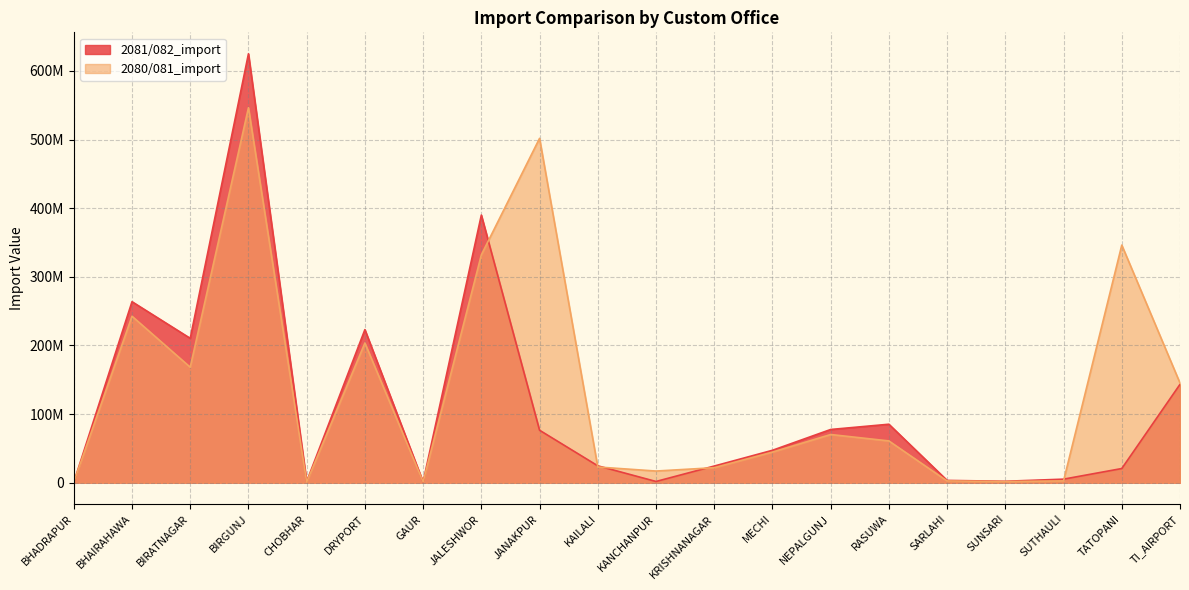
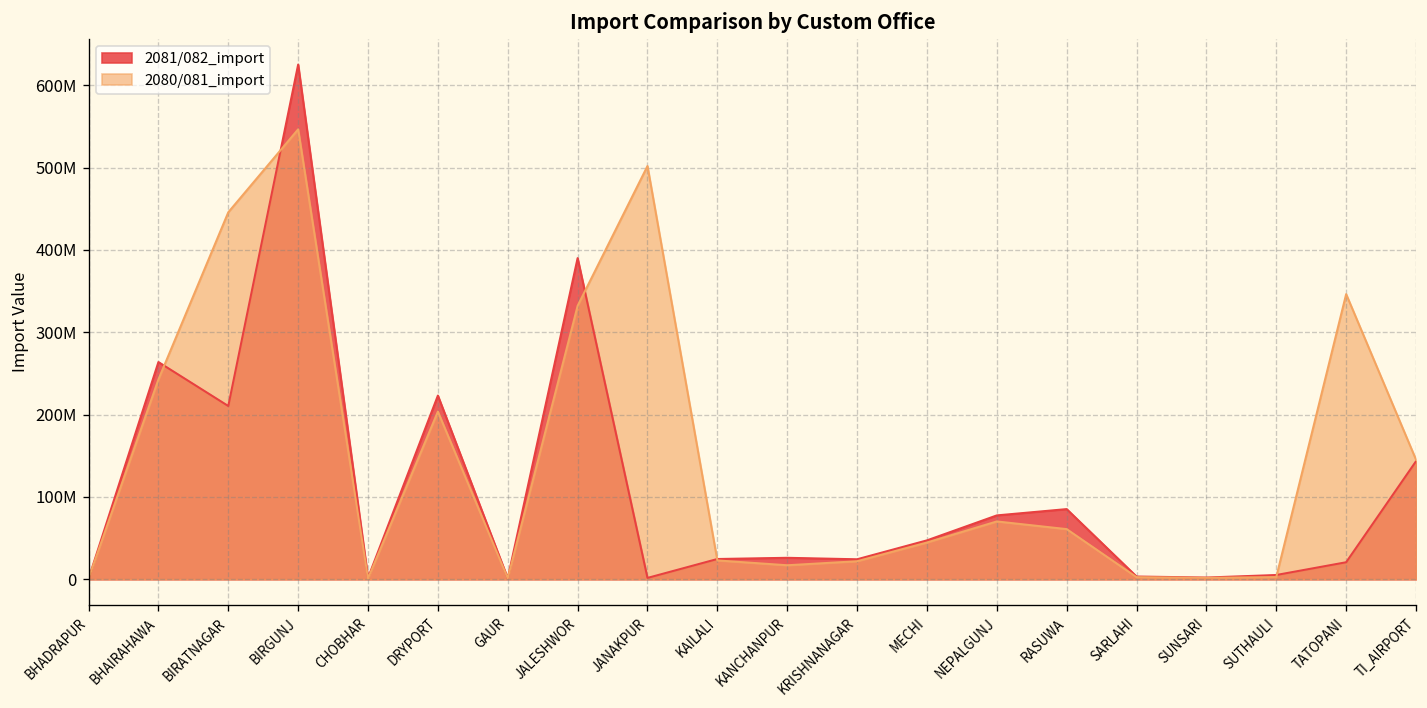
  {
    "2081/082_import": {
      "BHAIRAHAWA": 260000000,
      "BIRATNAGAR": 210000000,
      "BIRGUNJ": 630000000,
      "DRYPORT": 220000000,
      "JALESHWOR": 390000000,
-     "JANAKPUR": 80000000,
-     "KANCHANPUR": 0,
+     "JANAKPUR": 0,
+     "KANCHANPUR": 30000000,
      "NEPALGUNJ": 80000000,
      "RASUWA": 90000000,
      "TATOPANI": 20000000
    },
    "2080/081_import": {
      "BHAIRAHAWA": 240000000,
-     "BIRATNAGAR": 170000000,
+     "BIRATNAGAR": 450000000,
      "BIRGUNJ": 550000000,
      "DRYPORT": 200000000,
      "JALESHWOR": 330000000,
      "JANAKPUR": 500000000,
      "KANCHANPUR": 20000000,
      "NEPALGUNJ": 70000000,
      "RASUWA": 60000000,
      "TATOPANI": 350000000
    }
  }
